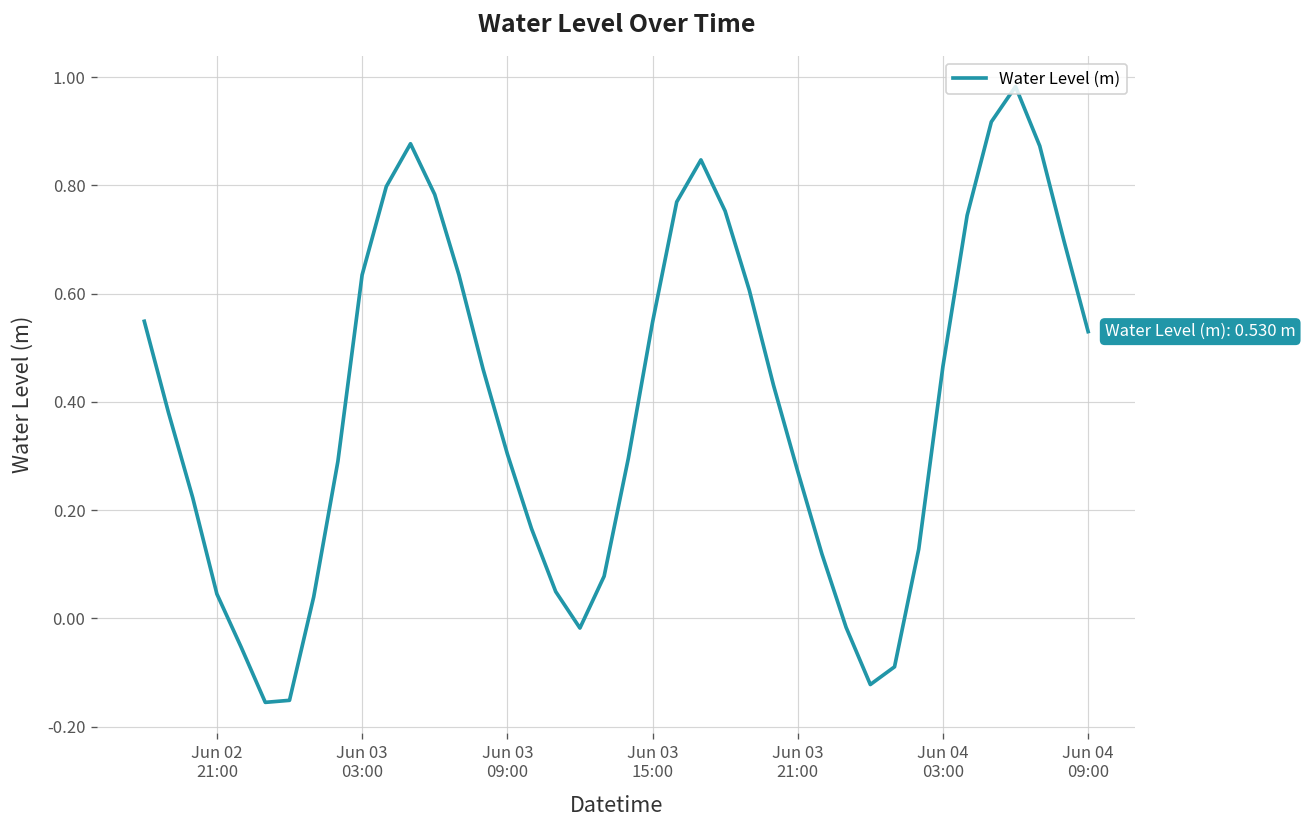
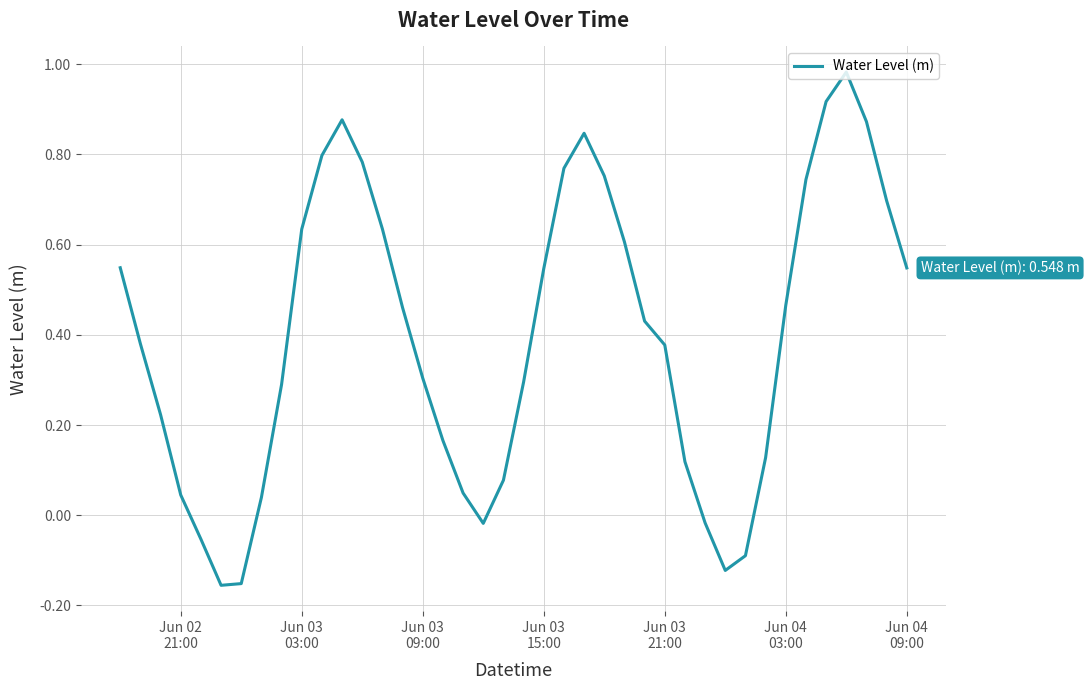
  {
-   "Jun 03 21:00": 0.27,
-   "Jun 04 09:00": 0.530
+   "Jun 03 21:00": 0.38,
+   "Jun 04 09:00": 0.548
  }
